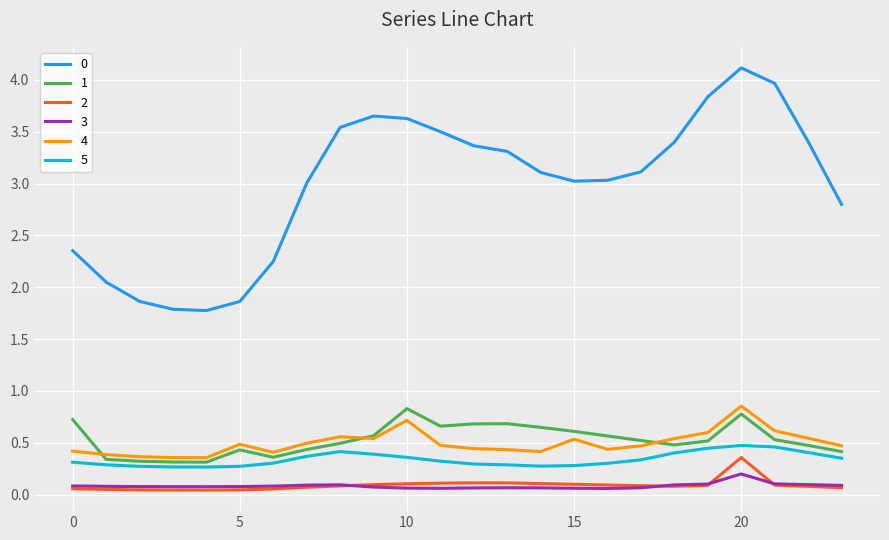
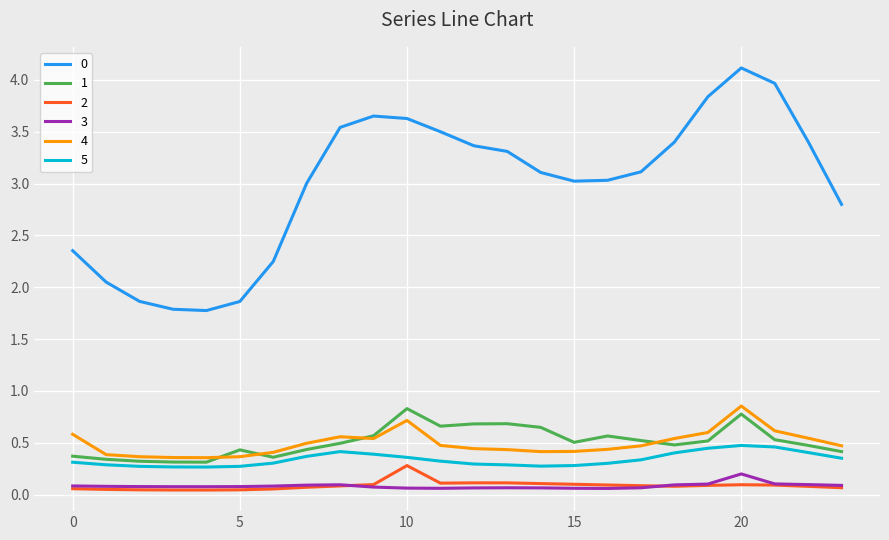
  {
    "1": {
-     "0": 0.72,
+     "0": 0.37,
      "5": 0.43,
      "10": 0.83,
-     "15": 0.61,
+     "15": 0.50,
      "20": 0.78
    },
    "2": {
      "0": 0.06,
      "5": 0.05,
-     "10": 0.10,
+     "10": 0.28,
      "15": 0.10,
-     "20": 0.36
+     "20": 0.09
    },
    "3": {
      "0": 0.08,
      "5": 0.08,
      "10": 0.06,
      "15": 0.06,
      "20": 0.20
    },
    "4": {
-     "0": 0.42,
-     "5": 0.49,
+     "0": 0.58,
+     "5": 0.37,
      "10": 0.71,
-     "15": 0.53,
+     "15": 0.42,
      "20": 0.85
    }
  }
